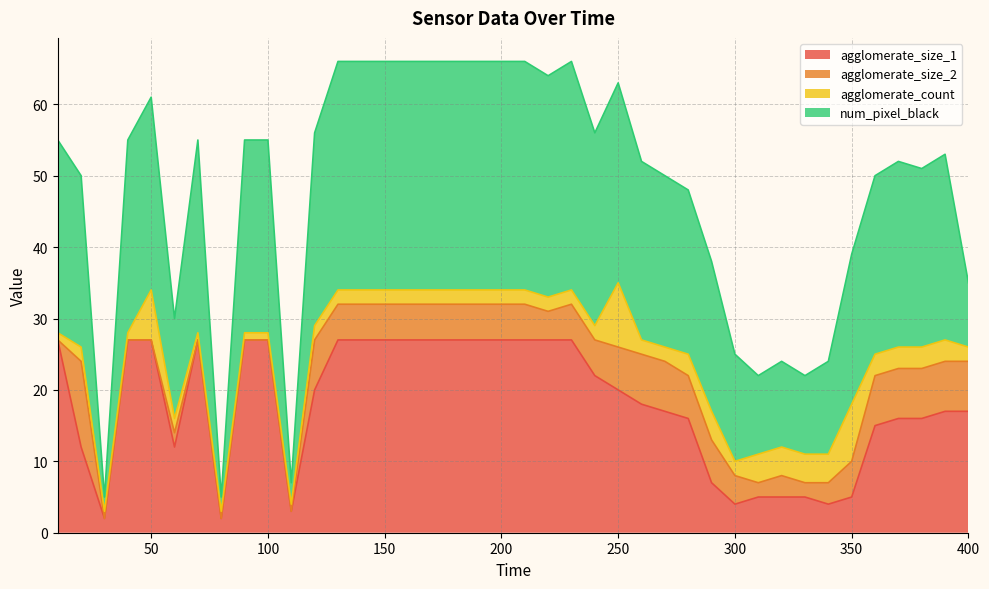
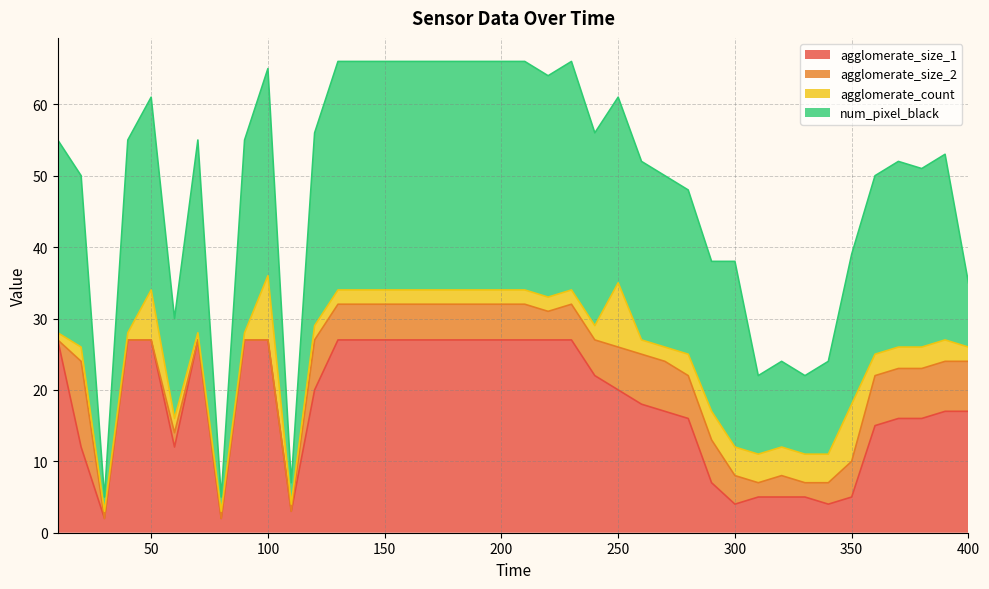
  {
    "agglomerate_count": {
      "50": 7,
-     "100": 1,
+     "100": 9,
      "150": 2,
      "200": 2,
      "250": 9,
-     "300": 2,
+     "300": 4,
      "350": 8,
      "400": 2
    },
    "num_pixel_black": {
      "50": 27,
-     "100": 27,
+     "100": 29,
      "150": 32,
      "200": 32,
-     "250": 28,
-     "300": 15,
+     "250": 26,
+     "300": 26,
      "350": 21,
      "400": 9
    }
  }
